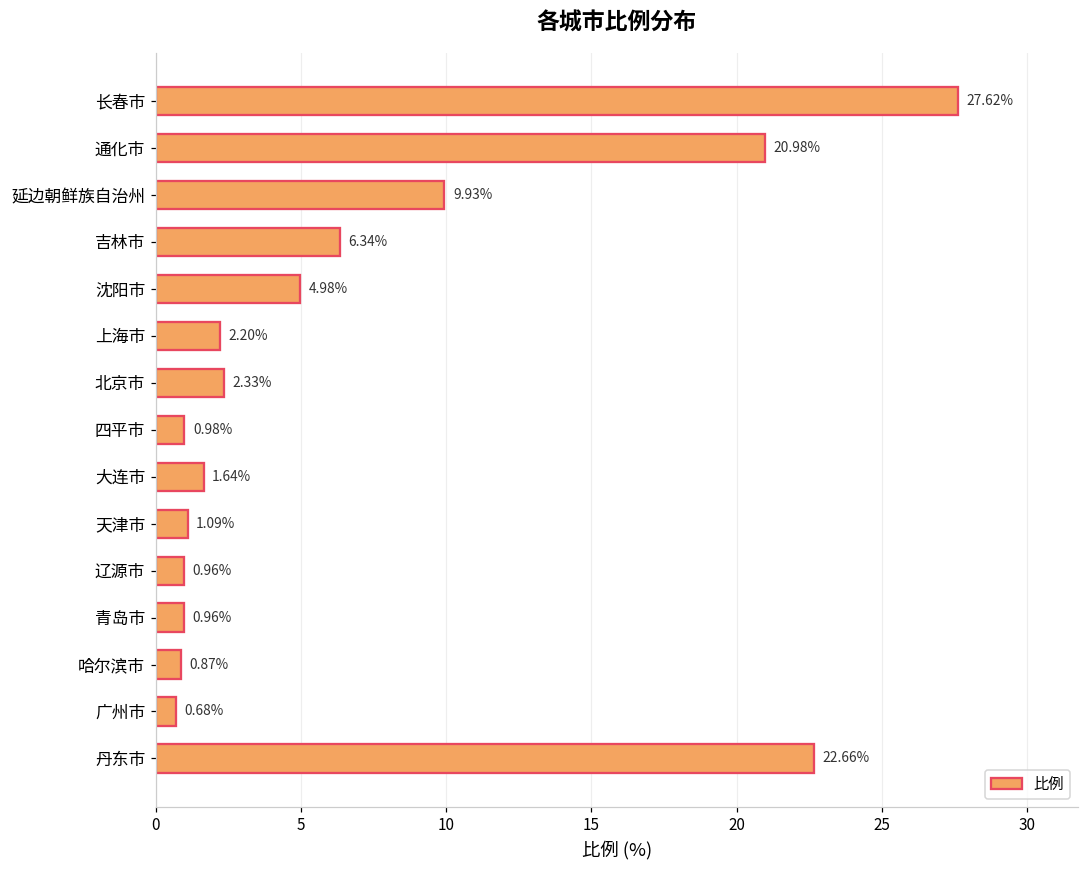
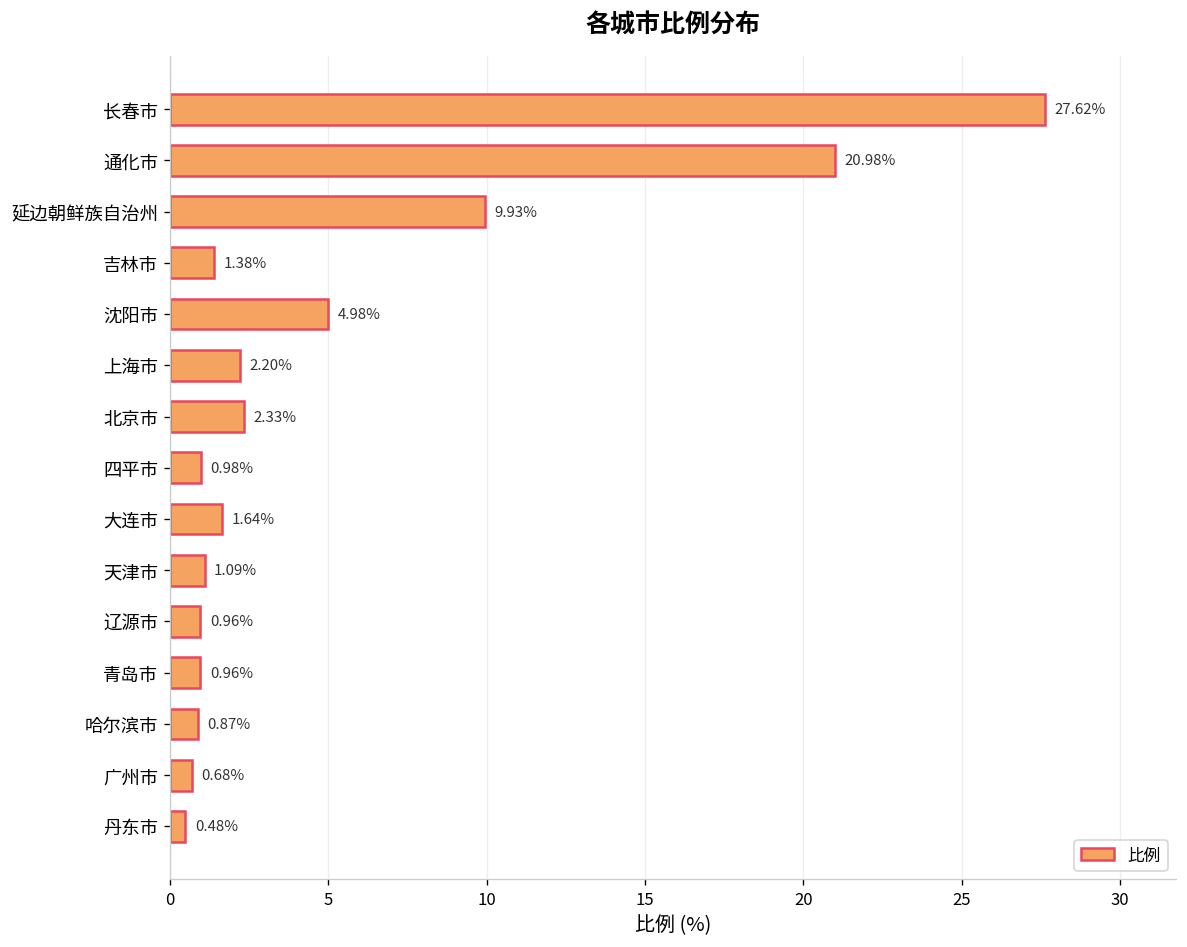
  {
    "长春市": "27.62%",
    "通化市": "20.98%",
    "延边朝鲜族自治州": "9.93%",
-   "吉林市": "6.34%",
+   "吉林市": "1.38%",
    "沈阳市": "4.98%",
    "上海市": "2.20%",
    "北京市": "2.33%",
    "四平市": "0.98%",
    "大连市": "1.64%",
    "天津市": "1.09%",
    "辽源市": "0.96%",
    "青岛市": "0.96%",
    "哈尔滨市": "0.87%",
    "广州市": "0.68%",
-   "丹东市": "22.66%"
+   "丹东市": "0.48%"
  }
